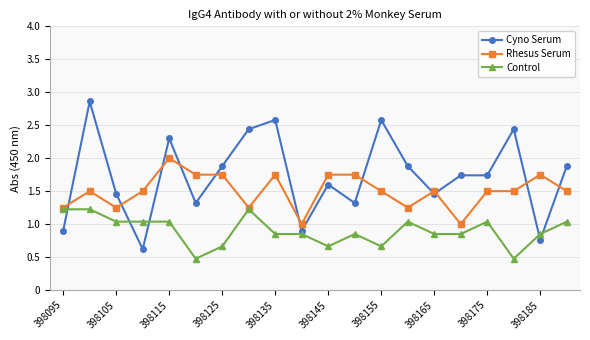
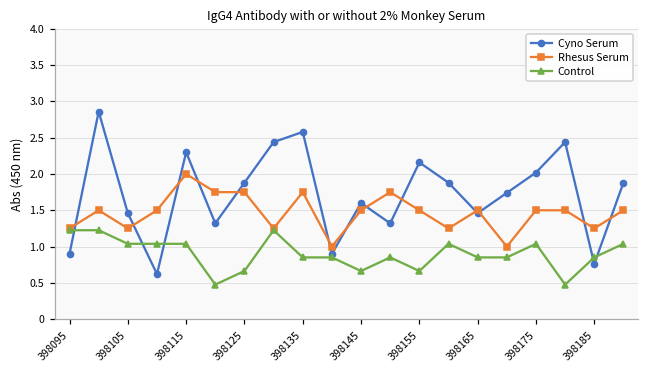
  {
    "Cyno Serum": {
      "398095": 0.9,
      "398105": 1.5,
      "398115": 2.3,
      "398125": 1.9,
      "398135": 2.6,
      "398145": 1.6,
-     "398155": 2.6,
+     "398155": 2.2,
      "398165": 1.5,
-     "398175": 1.7,
+     "398175": 2.0,
      "398185": 0.8
    },
    "Rhesus Serum": {
      "398105": 1.2,
      "398115": 2.0,
      "398125": 1.7,
      "398135": 1.7,
-     "398145": 1.7,
+     "398145": 1.5,
      "398155": 1.5,
      "398165": 1.5,
      "398175": 1.5,
-     "398185": 1.7
+     "398185": 1.2
    },
    "Control": {
      "398105": 1.0,
      "398115": 1.0,
      "398125": 0.7,
      "398135": 0.9,
      "398145": 0.7,
      "398155": 0.7,
      "398165": 0.9,
      "398175": 1.0,
      "398185": 0.9
    }
  }
